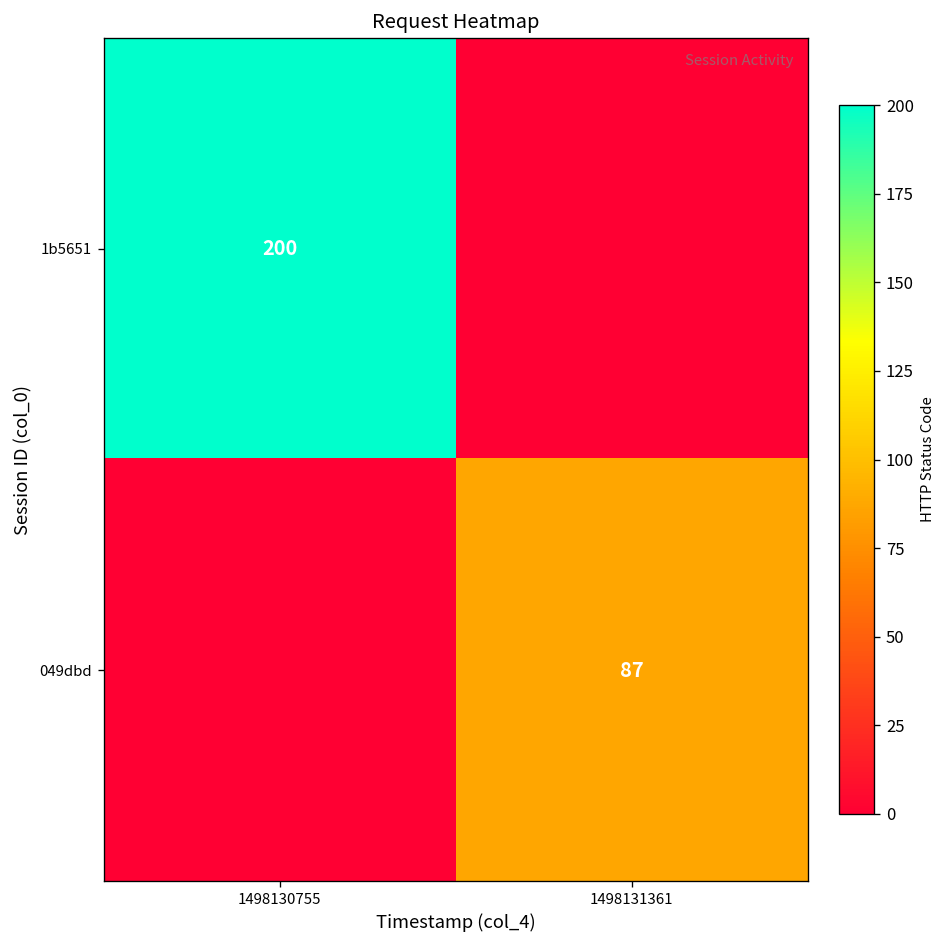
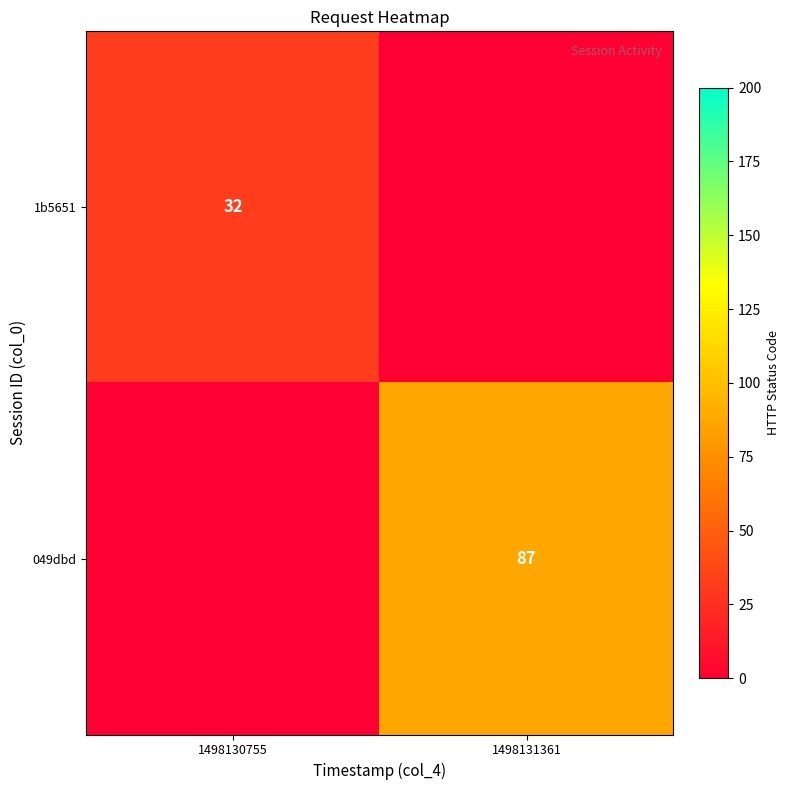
  {
    "1b5651": {
-     "1498130755": 200
+     "1498130755": 32
    },
    "049dbd": {
      "1498131361": 87
    }
  }
